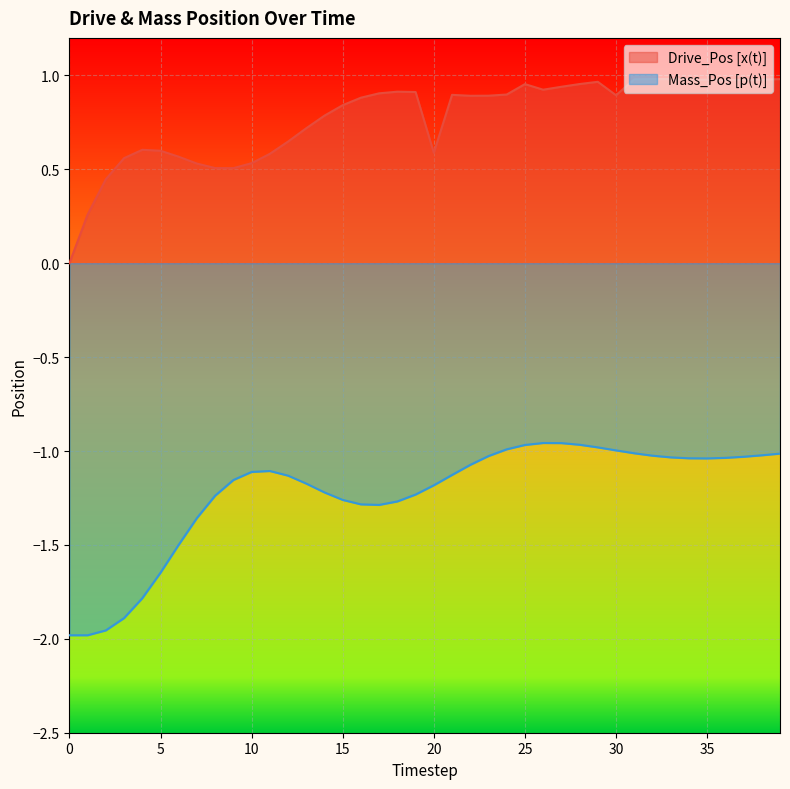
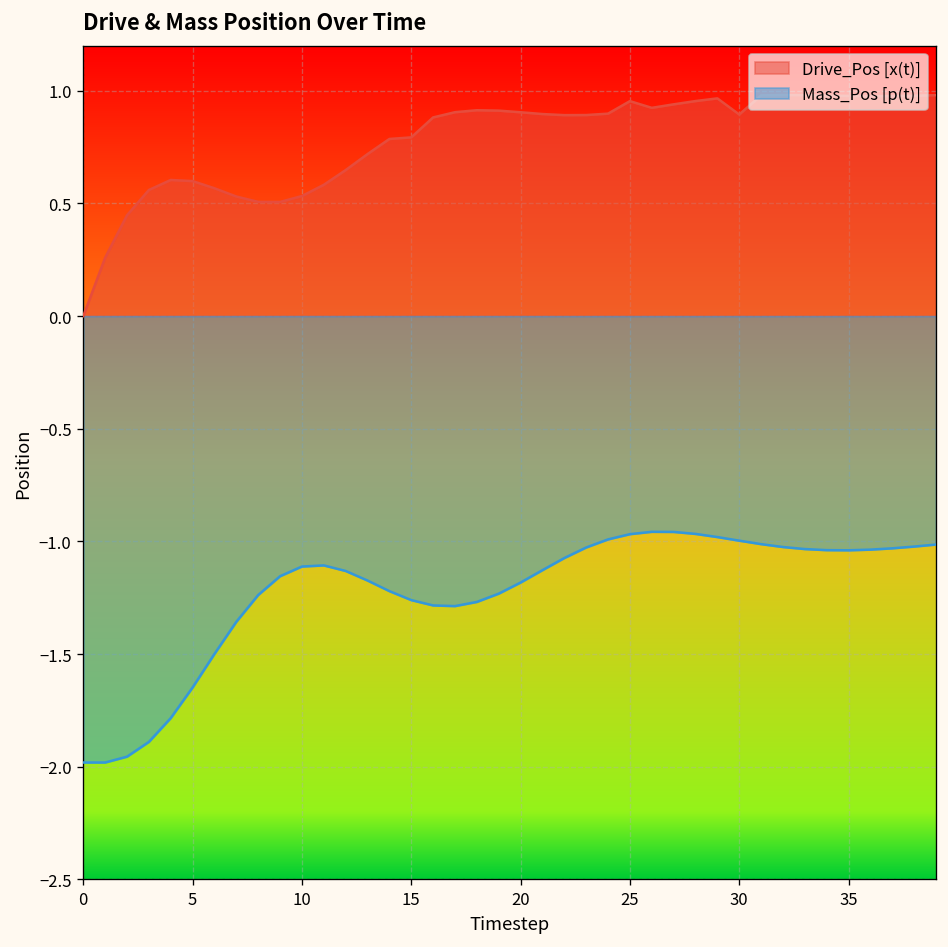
  {
    "Drive_Pos [x(t)]": {
      "5": 0.60,
      "10": 0.53,
-     "15": 0.84,
-     "20": 0.59,
+     "15": 0.79,
+     "20": 0.90,
      "25": 0.95,
      "30": 0.89
    }
  }
